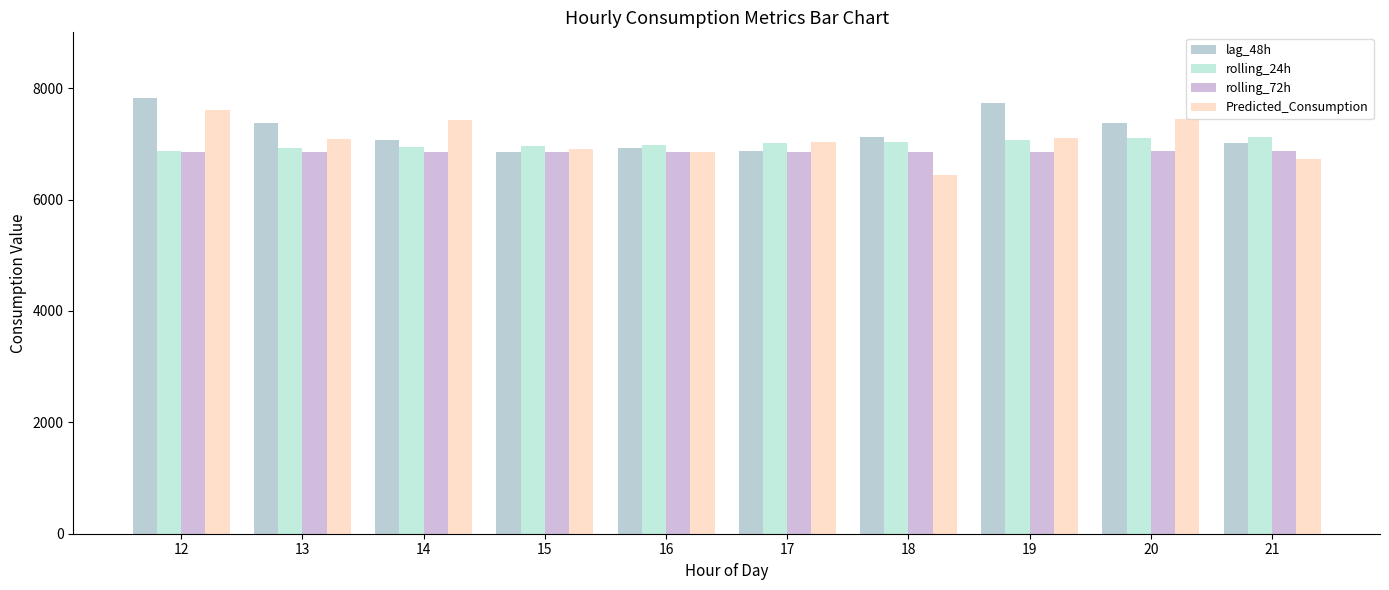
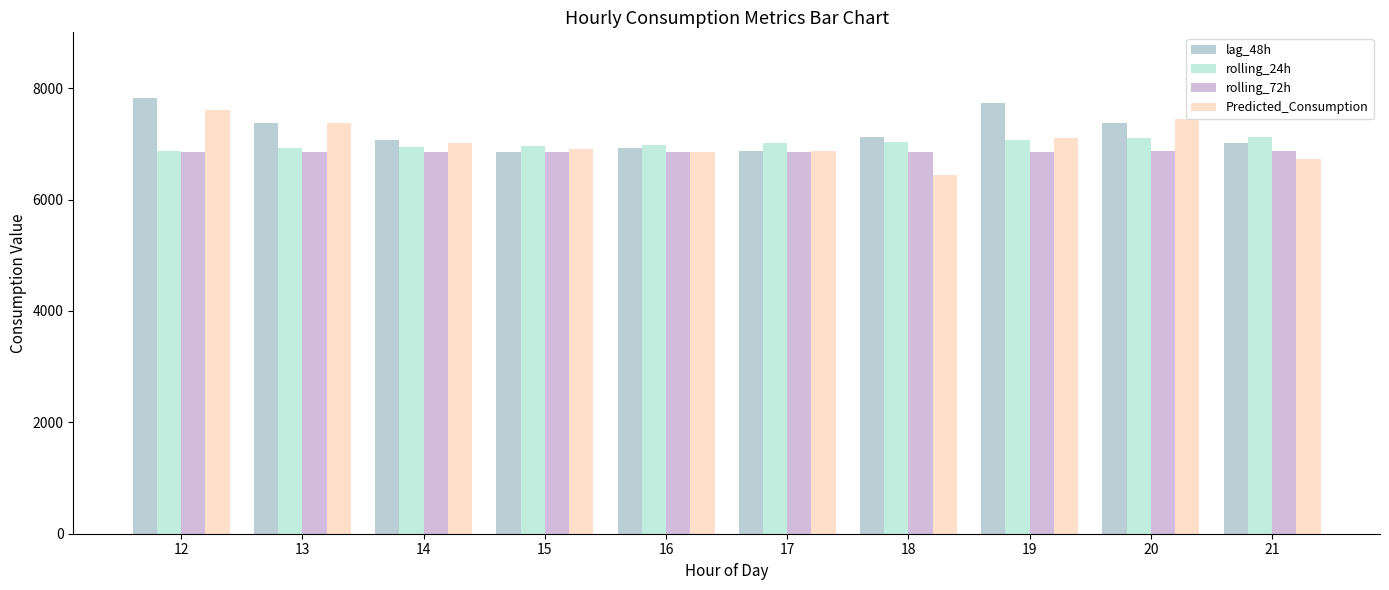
  {
    "Predicted_Consumption": {
      "12": 7600,
-     "13": 7100,
-     "14": 7400,
+     "13": 7400,
+     "14": 7000,
      "15": 6900,
      "16": 6900,
-     "17": 7000,
+     "17": 6900,
      "18": 6400,
      "19": 7100,
      "21": 6700
    }
  }
